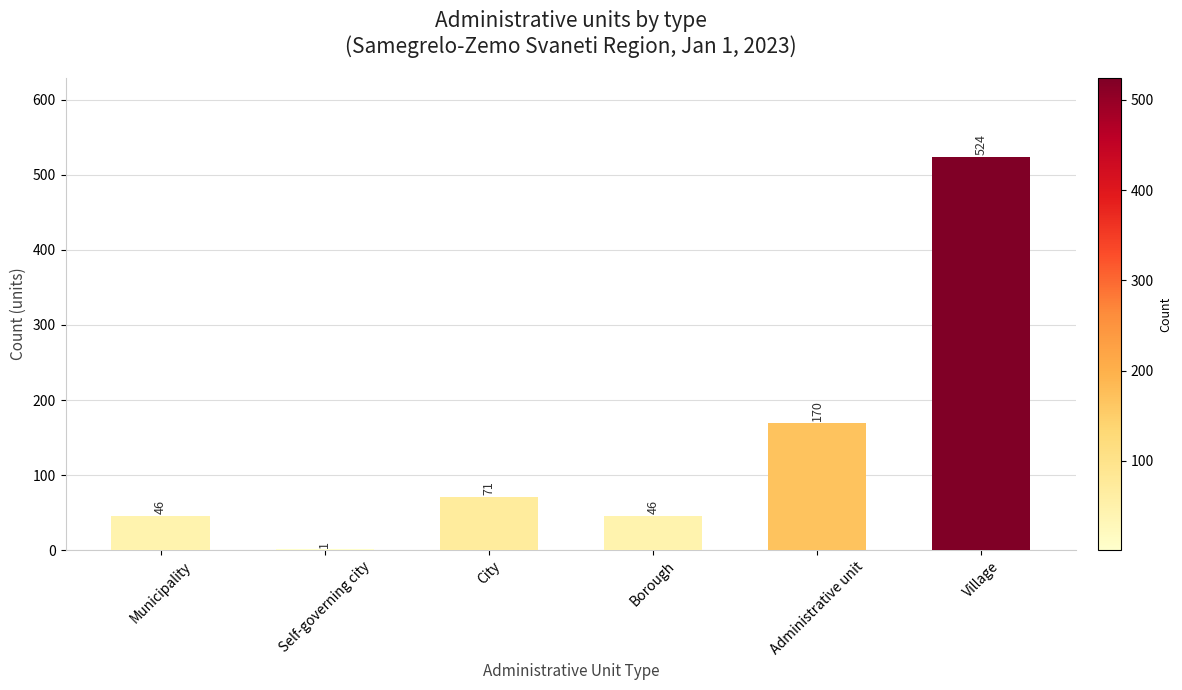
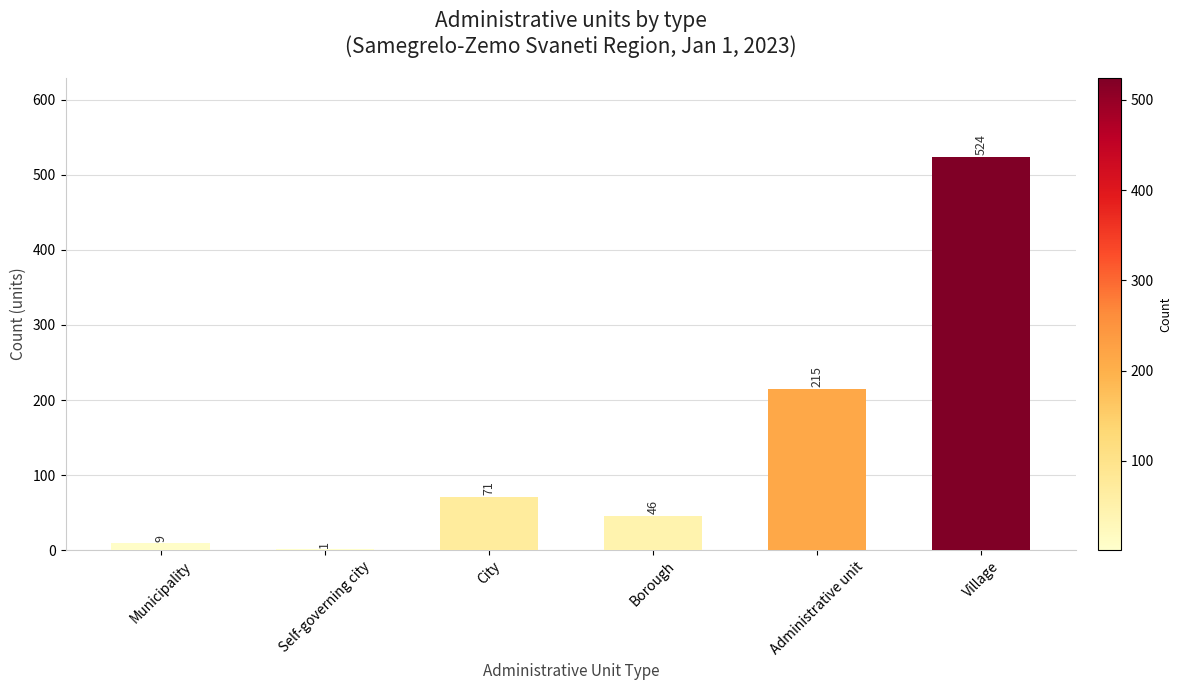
  {
-   "Municipality": 46,
+   "Municipality": 9,
    "Self-governing city": 1,
    "City": 71,
    "Borough": 46,
-   "Administrative unit": 170,
+   "Administrative unit": 215,
    "Village": 524
  }
